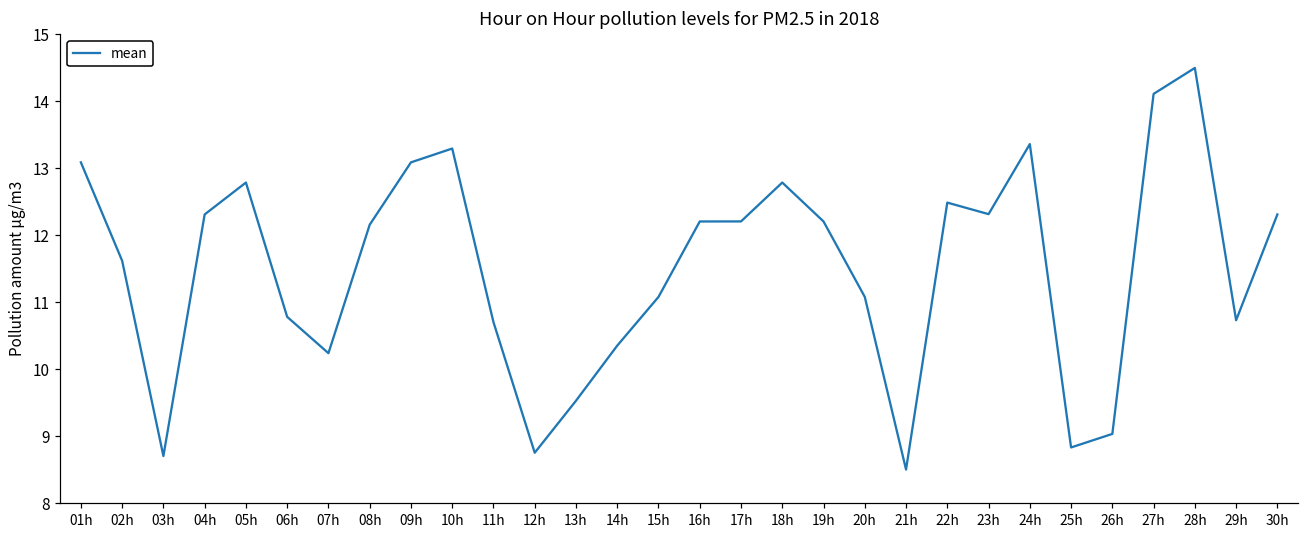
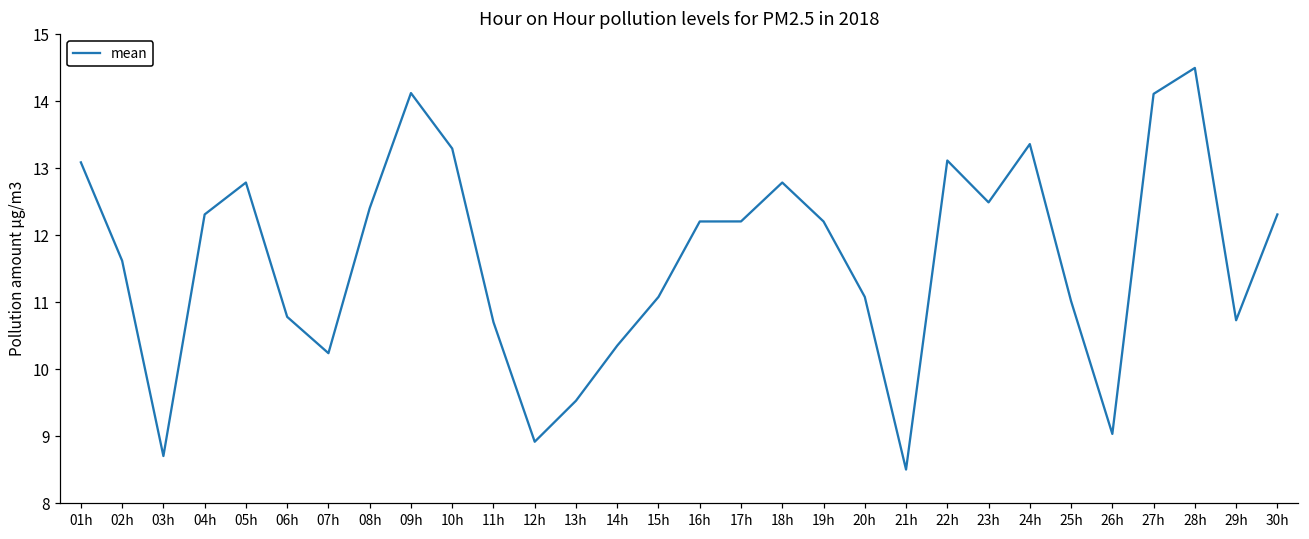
  {
    "01h": 13.1,
    "02h": 11.6,
    "03h": 8.7,
    "04h": 12.3,
    "05h": 12.8,
    "06h": 10.8,
    "07h": 10.2,
-   "08h": 12.2,
-   "09h": 13.1,
+   "08h": 12.4,
+   "09h": 14.1,
    "10h": 13.3,
    "11h": 10.7,
-   "12h": 8.8,
+   "12h": 8.9,
    "13h": 9.5,
    "14h": 10.4,
    "15h": 11.1,
    "16h": 12.2,
    "17h": 12.2,
    "18h": 12.8,
    "19h": 12.2,
    "20h": 11.1,
    "21h": 8.5,
-   "22h": 12.5,
-   "23h": 12.3,
+   "22h": 13.1,
+   "23h": 12.5,
    "24h": 13.4,
-   "25h": 8.8,
+   "25h": 11.0,
    "26h": 9.0,
    "27h": 14.1,
    "28h": 14.5,
    "29h": 10.7,
    "30h": 12.3
  }
